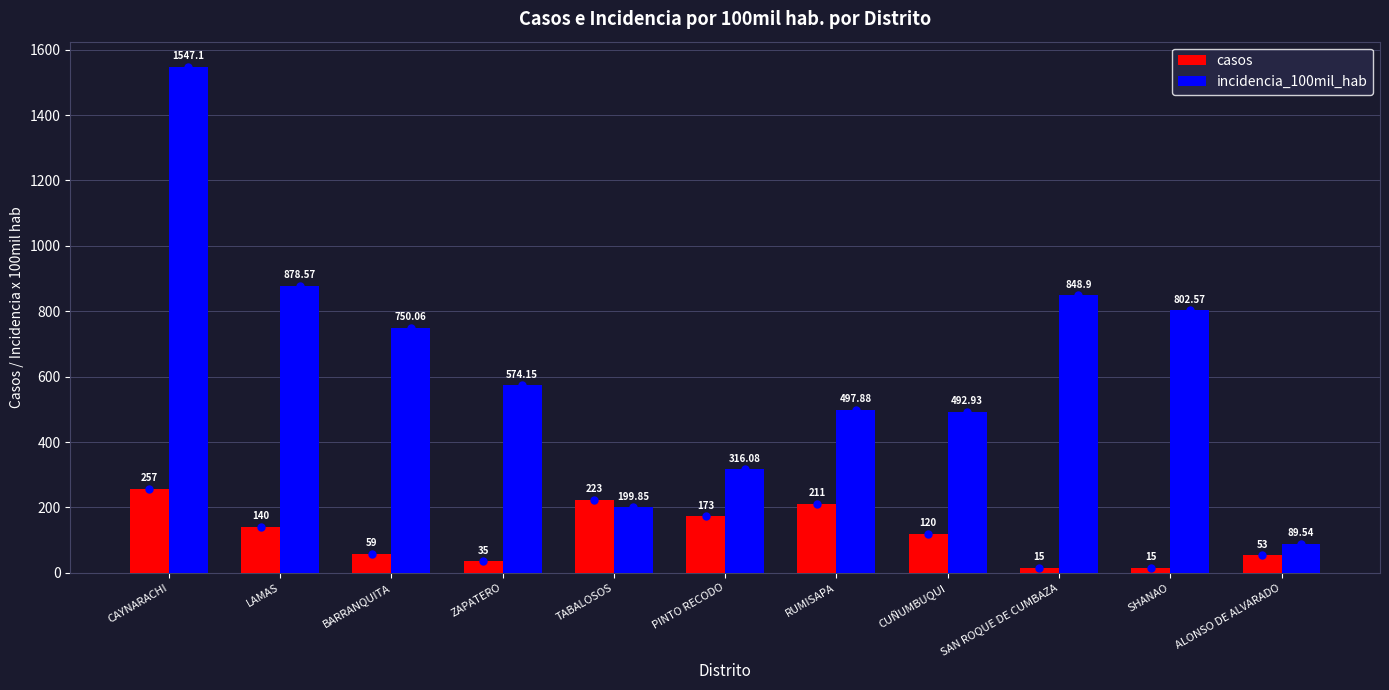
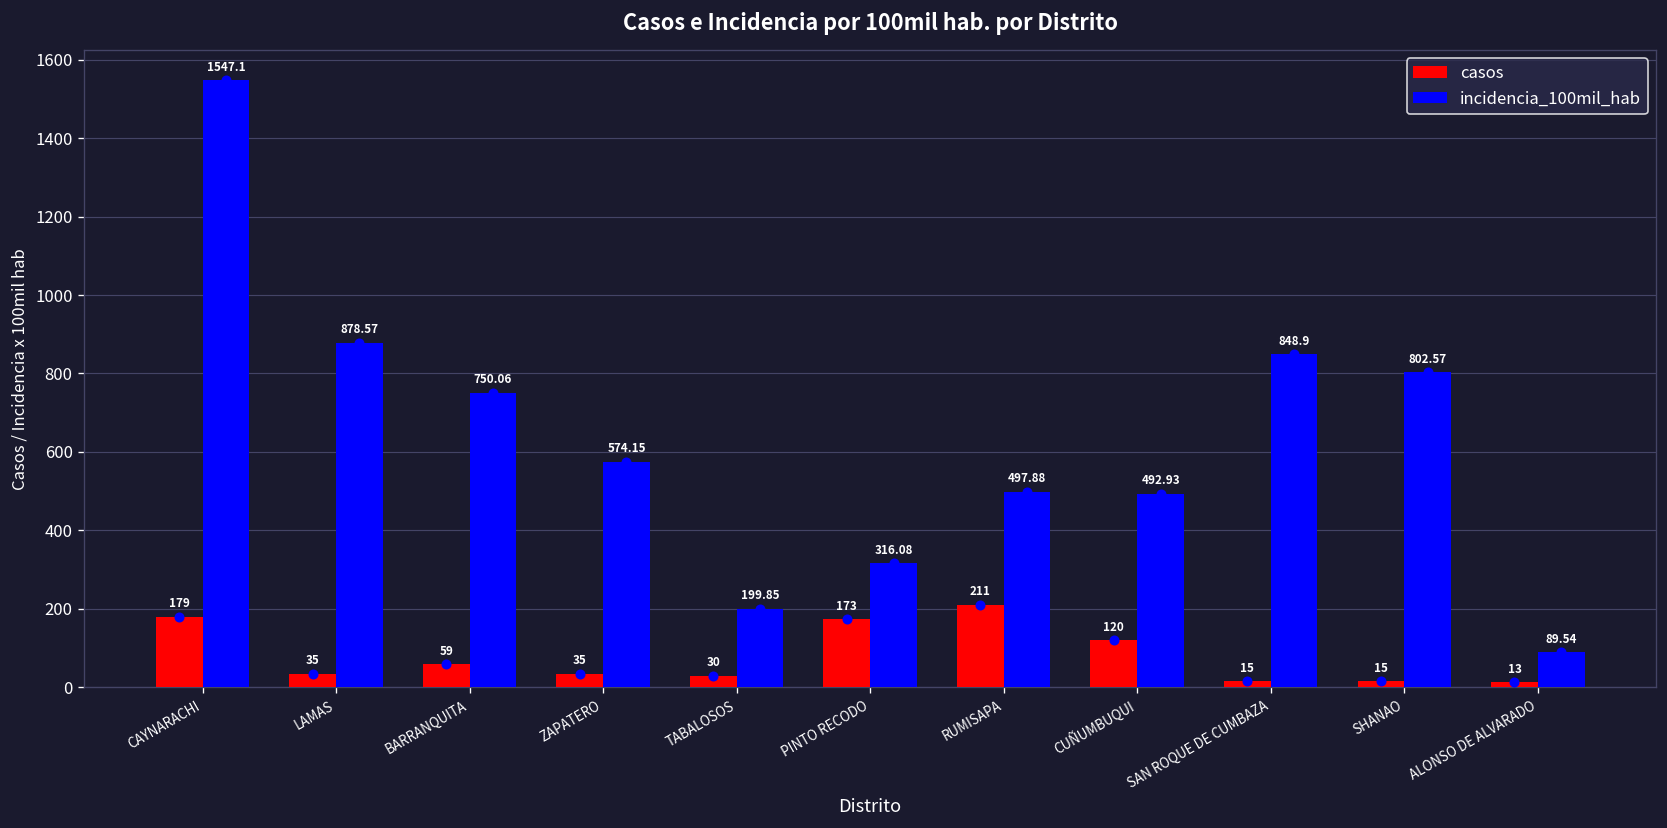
  {
    "casos": {
-     "CAYNARACHI": 257,
-     "LAMAS": 140,
+     "CAYNARACHI": 179,
+     "LAMAS": 35,
      "BARRANQUITA": 59,
      "ZAPATERO": 35,
-     "TABALOSOS": 223,
+     "TABALOSOS": 30,
      "PINTO RECODO": 173,
      "RUMISAPA": 211,
      "CUÑUMBUQUI": 120,
      "SAN ROQUE DE CUMBAZA": 15,
      "SHANAO": 15,
-     "ALONSO DE ALVARADO": 53
+     "ALONSO DE ALVARADO": 13
    }
  }
